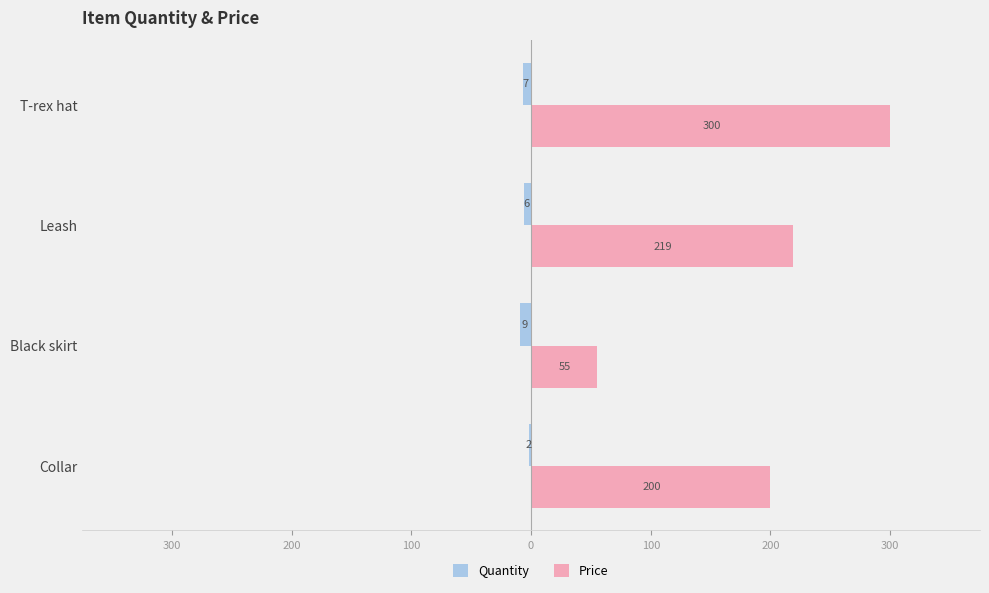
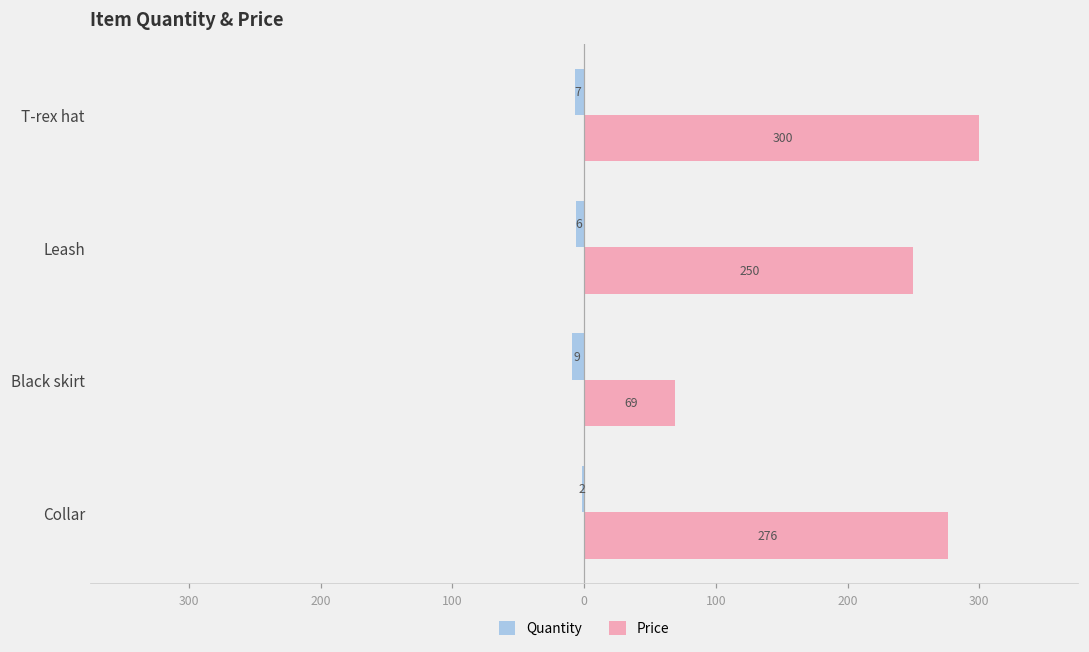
  {
    "Price": {
      "T-rex hat": 300,
-     "Leash": 219,
-     "Black skirt": 55,
-     "Collar": 200
+     "Leash": 250,
+     "Black skirt": 69,
+     "Collar": 276
    }
  }
